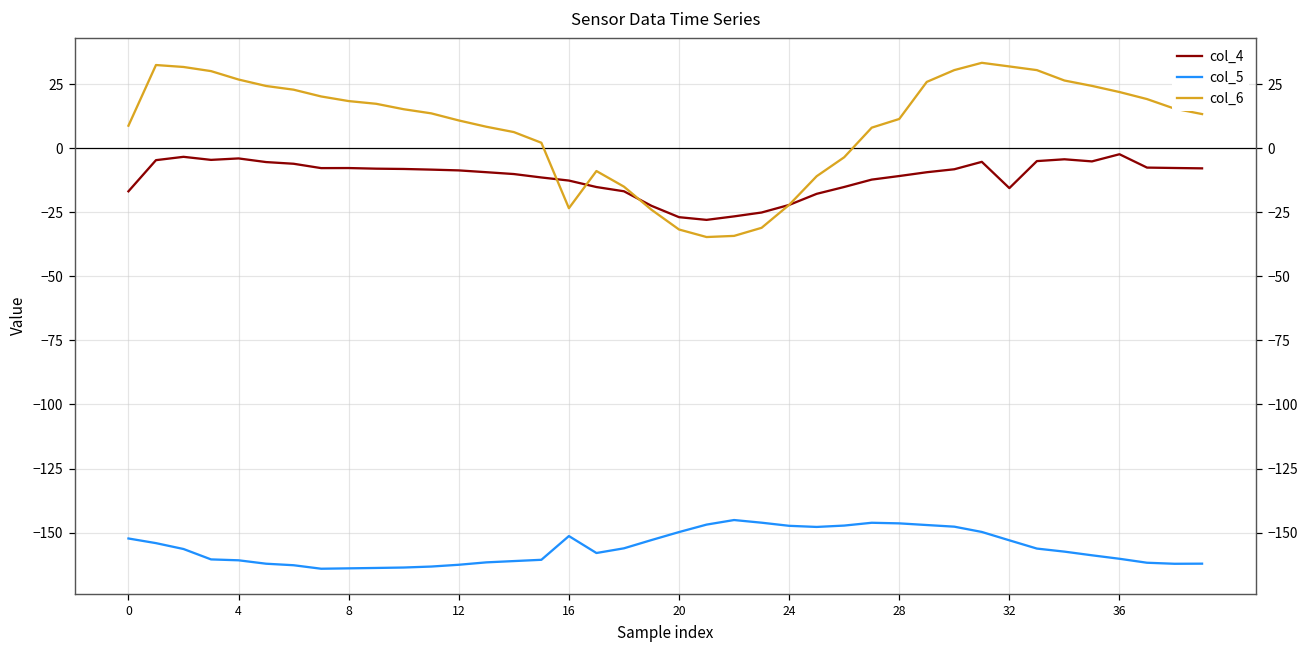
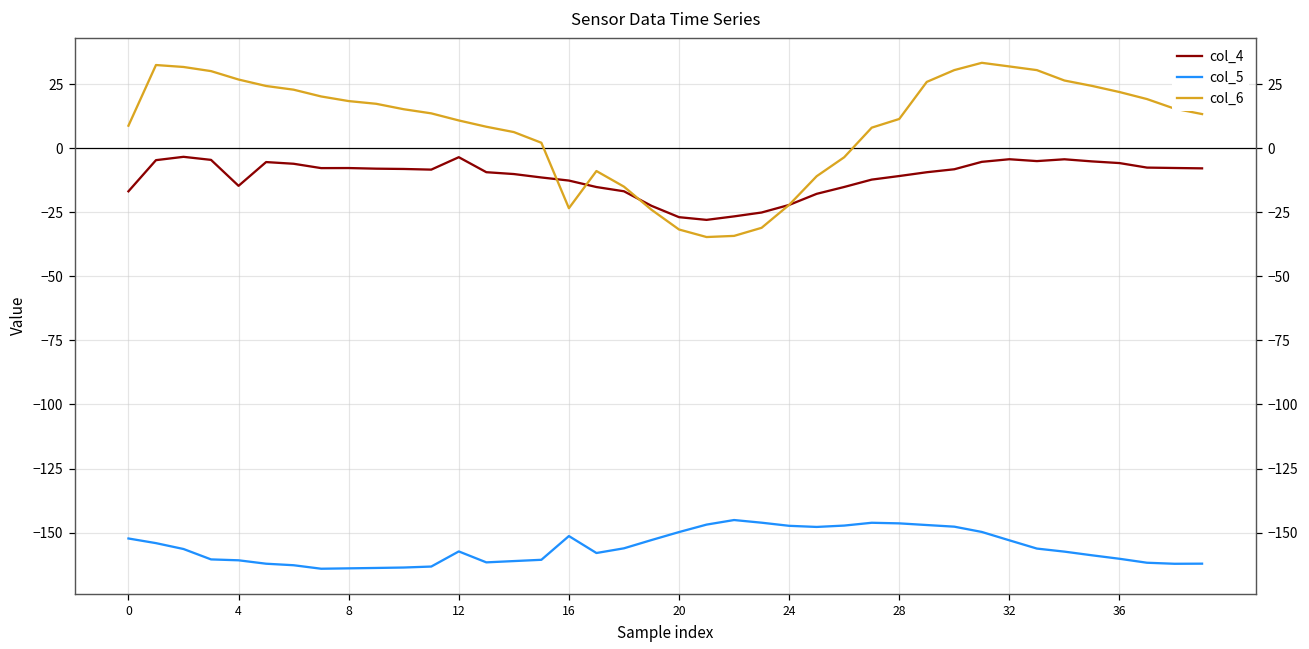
  {
    "col_4": {
      "0": -17,
-     "4": -4,
+     "4": -15,
      "8": -8,
-     "12": -9,
+     "12": -3,
      "16": -13,
      "20": -27,
      "28": -11,
-     "32": -16,
-     "36": -2
+     "32": -4,
+     "36": -6
    },
    "col_5": {
      "0": -152,
      "4": -161,
      "8": -164,
-     "12": -163,
+     "12": -157,
      "16": -151,
      "20": -150,
      "24": -147,
      "28": -146,
      "32": -153,
      "36": -160
    },
    "col_6": {
      "0": 9,
      "4": 27,
      "8": 18,
      "12": 11,
      "16": -23,
      "20": -32,
      "28": 11,
      "32": 32,
      "36": 22
    }
  }
